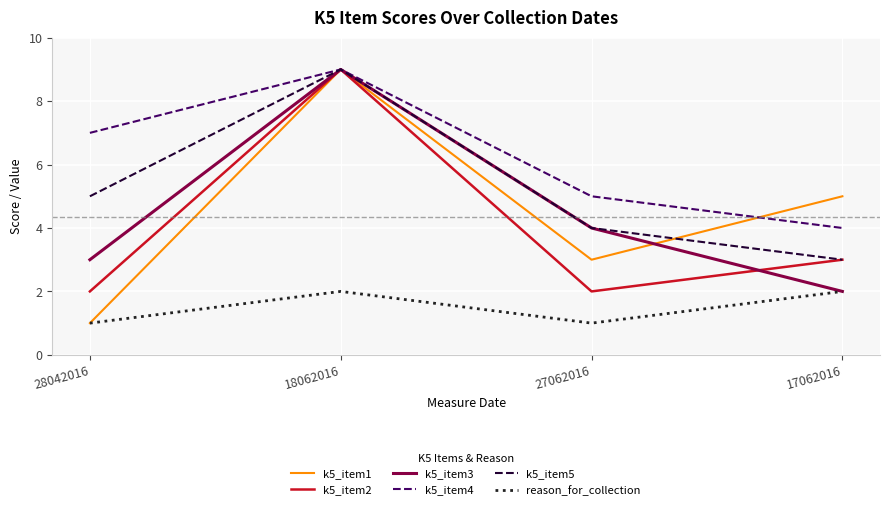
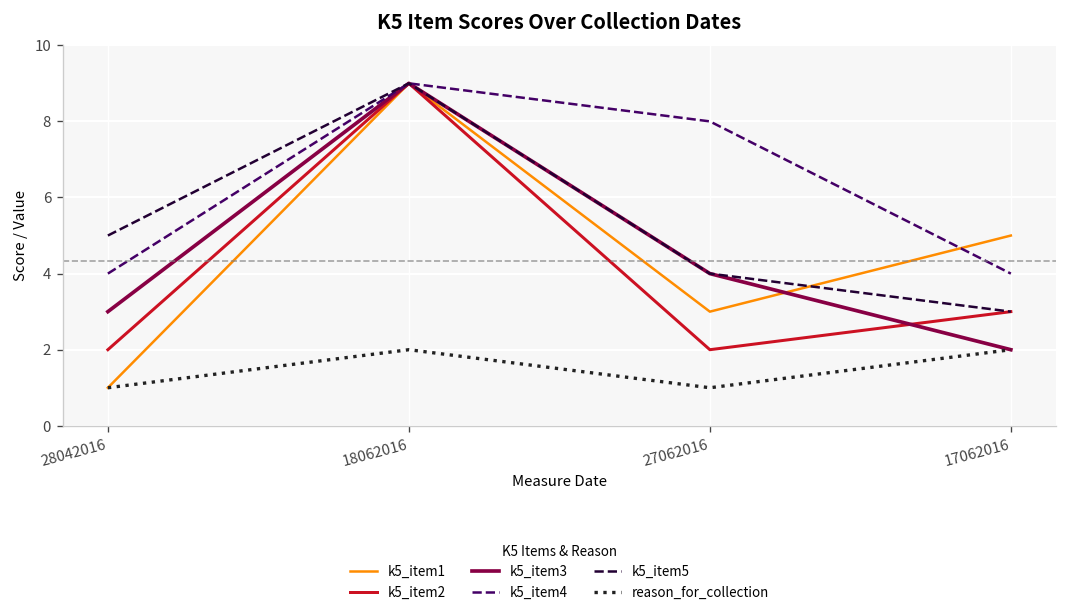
  {
    "k5_item1": {
      "27062016": 3,
      "17062016": 5
    },
    "k5_item2": {
      "28042016": 2,
      "27062016": 2
    },
    "k5_item3": {
      "28042016": 3
    },
    "k5_item4": {
-     "28042016": 7,
-     "27062016": 5,
+     "28042016": 4,
+     "27062016": 8,
      "17062016": 4
    }
  }
